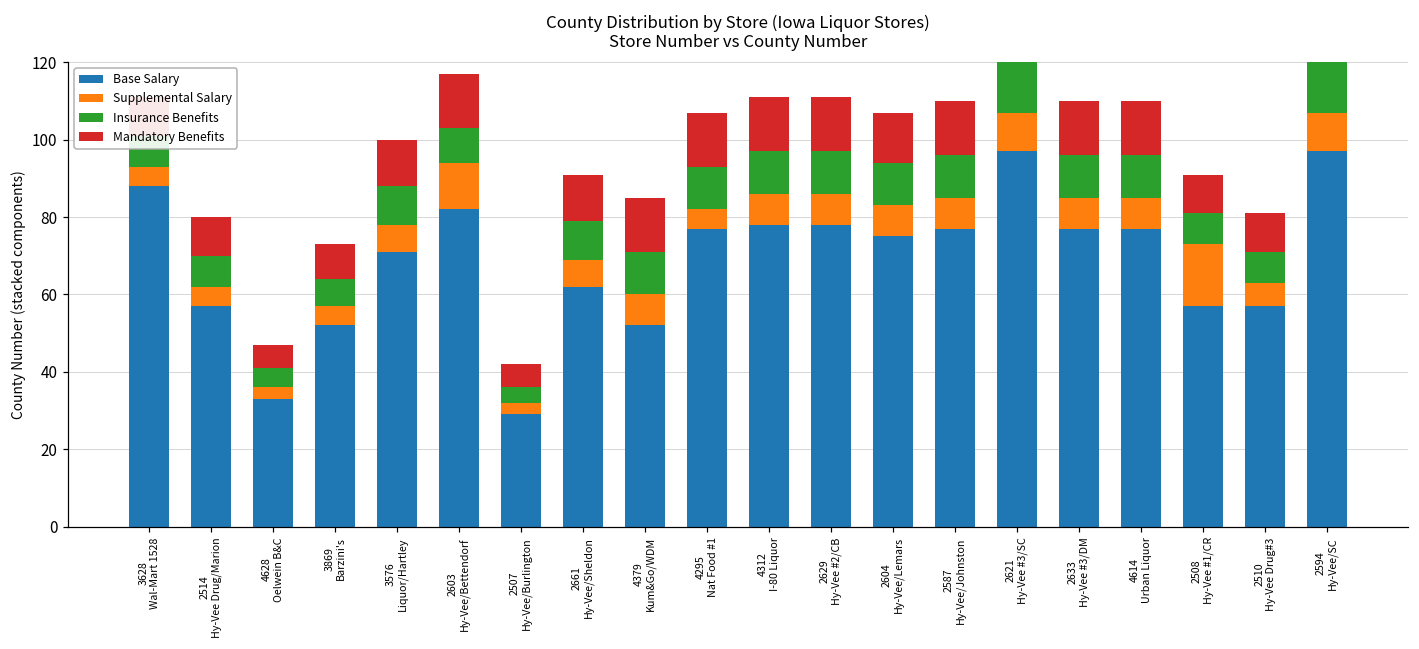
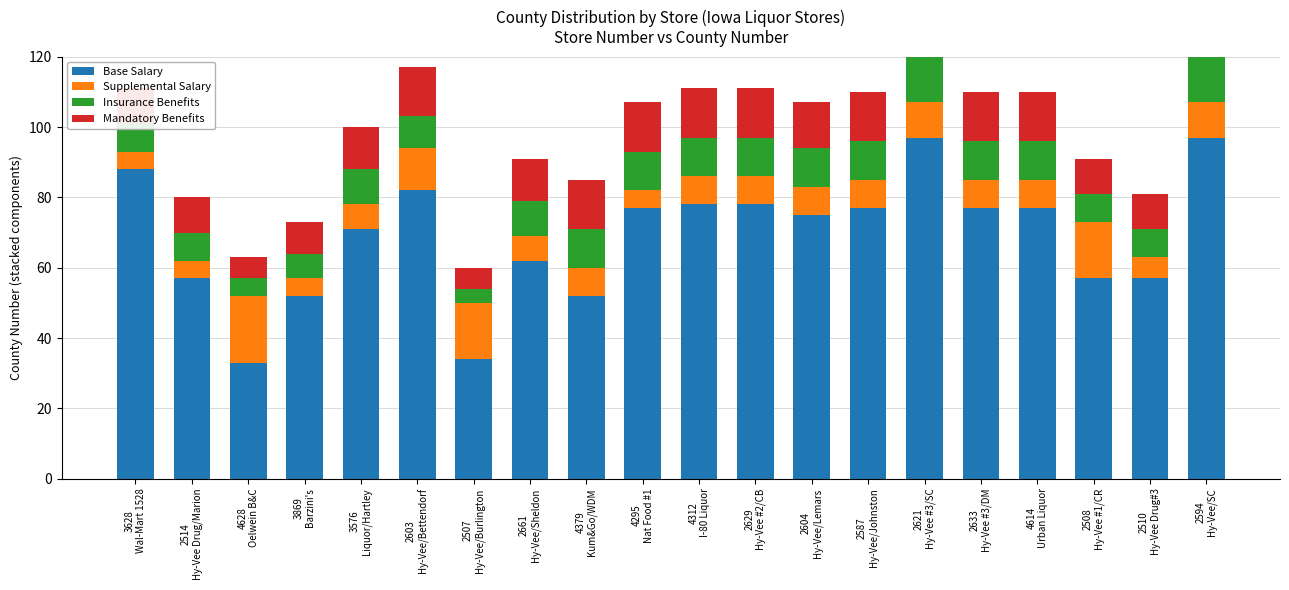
  {
    "Base Salary": {
      "3628 Wal-Mart 1528": 88,
      "2514 Hy-Vee Drug/Marion": 57,
      "4628 Oelwein B&C": 33,
      "3869 Barzini's": 52,
      "3576 Liquor/Hartley": 71,
      "2603 Hy-Vee/Bettendorf": 82,
-     "2507 Hy-Vee/Burlington": 29,
+     "2507 Hy-Vee/Burlington": 34,
      "2661 Hy-Vee/Sheldon": 62,
      "4379 Kum&Go/WDM": 52,
      "4295 Nat Food #1": 77,
      "4312 I-80 Liquor": 78,
      "2629 Hy-Vee #2/CB": 78,
      "2604 Hy-Vee/Lemars": 75,
      "2587 Hy-Vee/Johnston": 77,
      "2621 Hy-Vee #3/SC": 97,
      "2633 Hy-Vee #3/DM": 77,
      "4614 Urban Liquor": 77,
      "2508 Hy-Vee #1/CR": 57,
      "2510 Hy-Vee Drug#3": 57,
      "2594 Hy-Vee/SC": 97
    },
    "Supplemental Salary": {
      "3628 Wal-Mart 1528": 5,
      "2514 Hy-Vee Drug/Marion": 5,
-     "4628 Oelwein B&C": 3,
+     "4628 Oelwein B&C": 19,
      "3869 Barzini's": 5,
      "3576 Liquor/Hartley": 7,
      "2603 Hy-Vee/Bettendorf": 12,
-     "2507 Hy-Vee/Burlington": 3,
+     "2507 Hy-Vee/Burlington": 16,
      "2661 Hy-Vee/Sheldon": 7,
      "4379 Kum&Go/WDM": 8,
      "4295 Nat Food #1": 5,
      "4312 I-80 Liquor": 8,
      "2629 Hy-Vee #2/CB": 8,
      "2604 Hy-Vee/Lemars": 8,
      "2587 Hy-Vee/Johnston": 8,
      "2621 Hy-Vee #3/SC": 10,
      "2633 Hy-Vee #3/DM": 8,
      "4614 Urban Liquor": 8,
      "2508 Hy-Vee #1/CR": 16,
      "2510 Hy-Vee Drug#3": 6,
      "2594 Hy-Vee/SC": 10
    },
    "Insurance Benefits": {
      "2514 Hy-Vee Drug/Marion": 8,
      "4628 Oelwein B&C": 5,
      "3869 Barzini's": 7,
      "3576 Liquor/Hartley": 10,
      "2603 Hy-Vee/Bettendorf": 9,
      "2507 Hy-Vee/Burlington": 4,
      "2661 Hy-Vee/Sheldon": 10,
      "4379 Kum&Go/WDM": 11,
      "4295 Nat Food #1": 11,
      "4312 I-80 Liquor": 11,
      "2629 Hy-Vee #2/CB": 11,
      "2604 Hy-Vee/Lemars": 11,
      "2587 Hy-Vee/Johnston": 11,
      "2633 Hy-Vee #3/DM": 11,
      "4614 Urban Liquor": 11,
      "2508 Hy-Vee #1/CR": 8,
      "2510 Hy-Vee Drug#3": 8
    },
    "Mandatory Benefits": {
      "2514 Hy-Vee Drug/Marion": 10,
      "4628 Oelwein B&C": 6,
      "3869 Barzini's": 9,
      "3576 Liquor/Hartley": 12,
      "2603 Hy-Vee/Bettendorf": 14,
      "2507 Hy-Vee/Burlington": 6,
      "2661 Hy-Vee/Sheldon": 12,
      "4379 Kum&Go/WDM": 14,
      "4295 Nat Food #1": 14,
      "4312 I-80 Liquor": 14,
      "2629 Hy-Vee #2/CB": 14,
      "2604 Hy-Vee/Lemars": 13,
      "2587 Hy-Vee/Johnston": 14,
      "2633 Hy-Vee #3/DM": 14,
      "4614 Urban Liquor": 14,
      "2508 Hy-Vee #1/CR": 10,
      "2510 Hy-Vee Drug#3": 10
    }
  }
